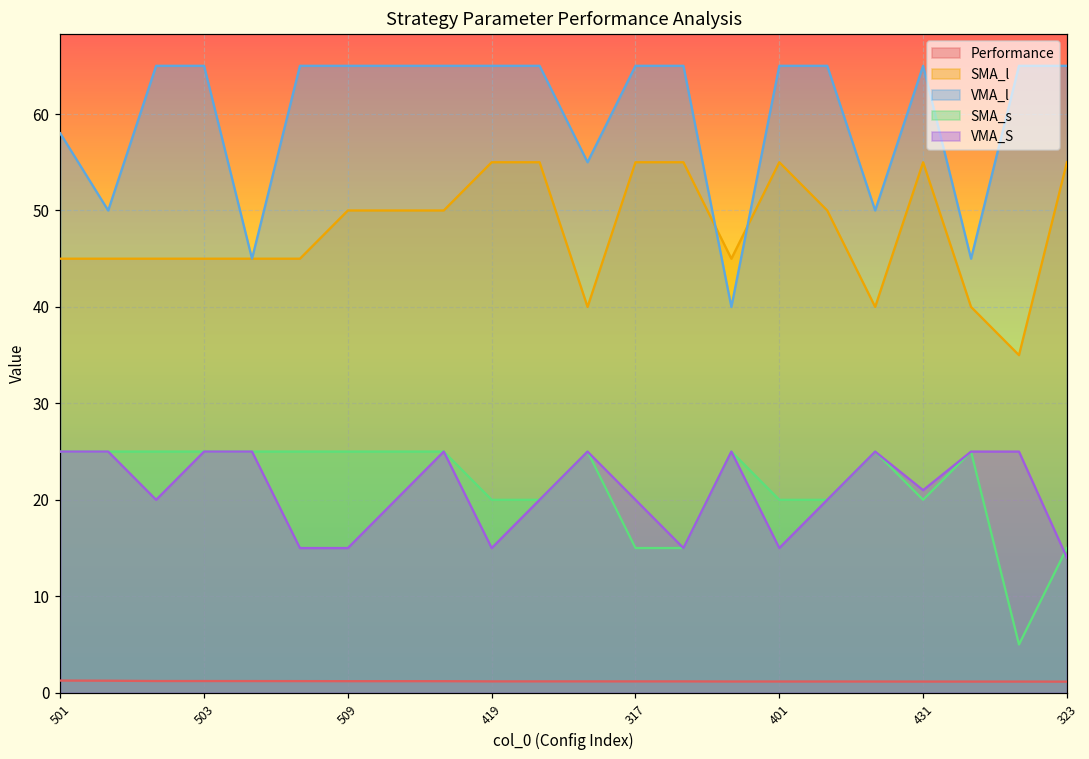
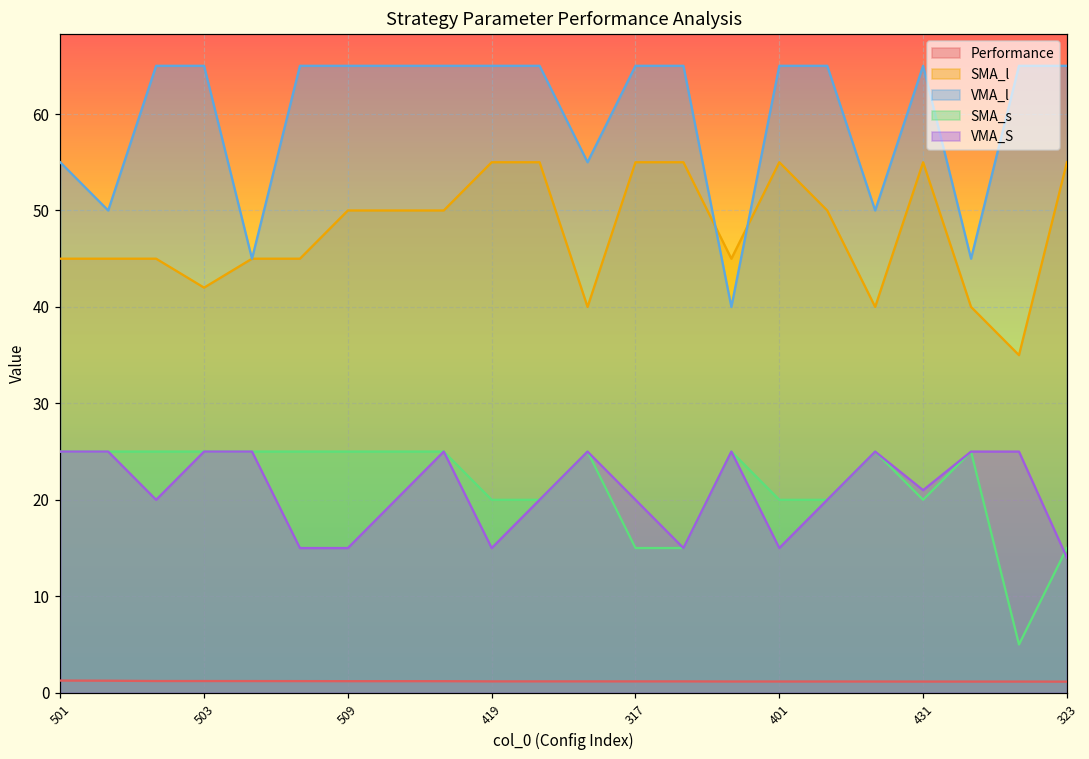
  {
    "Performance": {
      "501": 1,
      "503": 1,
      "509": 1,
      "419": 1,
      "317": 1,
      "401": 1,
      "431": 1,
      "323": 1
    },
    "SMA_l": {
      "501": 45,
-     "503": 45,
+     "503": 42,
      "509": 50,
      "419": 55,
      "317": 55,
      "401": 55,
      "431": 55,
      "323": 55
    },
    "VMA_l": {
-     "501": 58,
+     "501": 55,
      "503": 65,
      "509": 65,
      "419": 65,
      "317": 65,
      "401": 65,
      "431": 65,
      "323": 65
    },
    "SMA_s": {
      "509": 25,
      "419": 20,
      "317": 15,
      "401": 20,
      "431": 20,
      "323": 15
    },
    "VMA_S": {
      "509": 15,
      "419": 15,
      "317": 20,
      "401": 15,
      "431": 21,
      "323": 14
    }
  }
